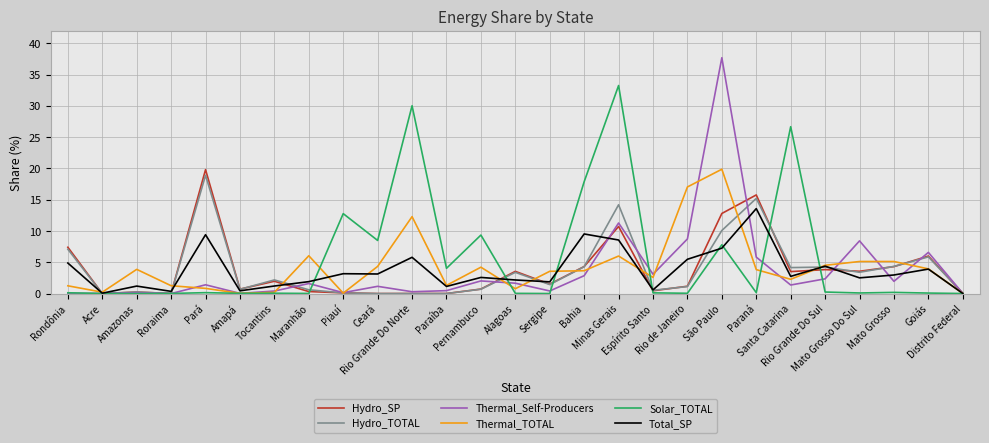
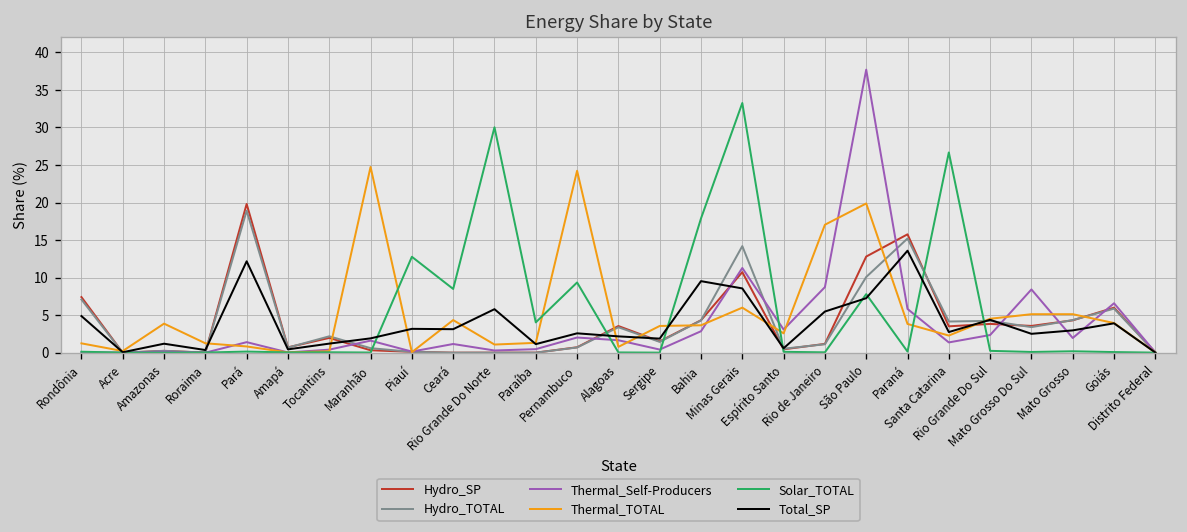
  {
    "Hydro_SP": {
      "Pará": 20,
      "Minas Gerais": 11,
      "São Paulo": 13,
      "Paraná": 16,
      "Santa Catarina": 4,
      "Rio Grande Do Sul": 4
    },
    "Hydro_TOTAL": {
      "Pará": 19,
      "Minas Gerais": 14,
      "São Paulo": 10,
      "Paraná": 15,
      "Santa Catarina": 4
    },
    "Thermal_Self-Producers": {
      "Pará": 1,
      "Ceará": 1,
      "Paraíba": 0,
      "Pernambuco": 2,
      "Alagoas": 2,
      "Sergipe": 0,
      "Bahia": 3,
      "Minas Gerais": 11,
      "Espírito Santo": 3,
      "Rio de Janeiro": 9,
      "São Paulo": 38,
      "Paraná": 6,
      "Santa Catarina": 1,
      "Rio Grande Do Sul": 2,
      "Mato Grosso Do Sul": 8,
      "Mato Grosso": 2,
      "Goiás": 7
    },
    "Thermal_TOTAL": {
      "Rondônia": 1,
      "Amazonas": 4,
      "Roraima": 1,
      "Pará": 1,
-     "Maranhão": 6,
+     "Maranhão": 25,
      "Ceará": 4,
-     "Rio Grande Do Norte": 12,
-     "Pernambuco": 4,
+     "Rio Grande Do Norte": 1,
+     "Pernambuco": 24,
      "Alagoas": 1,
      "Sergipe": 4,
      "Bahia": 4,
      "Minas Gerais": 6,
      "Espírito Santo": 3,
      "Rio de Janeiro": 17,
      "São Paulo": 20,
      "Paraná": 4,
      "Santa Catarina": 2,
      "Mato Grosso Do Sul": 5,
      "Mato Grosso": 5
    },
    "Solar_TOTAL": {
      "Pará": 0,
      "Piauí": 13,
      "Ceará": 8,
      "Rio Grande Do Norte": 30,
      "Paraíba": 4,
      "Pernambuco": 9,
      "Alagoas": 0,
      "Sergipe": 0,
      "Bahia": 18,
      "Minas Gerais": 33,
      "Rio de Janeiro": 0,
      "São Paulo": 8,
      "Paraná": 0,
      "Santa Catarina": 27,
      "Rio Grande Do Sul": 0,
      "Mato Grosso Do Sul": 0,
      "Mato Grosso": 0,
      "Goiás": 0
    },
    "Total_SP": {
      "Rondônia": 5,
      "Amazonas": 1,
-     "Pará": 9,
+     "Pará": 12,
      "Tocantins": 1,
      "Piauí": 3,
      "Ceará": 3,
      "Rio Grande Do Norte": 6,
      "Pernambuco": 3,
      "Alagoas": 2,
      "Bahia": 10,
      "Minas Gerais": 9,
      "Rio de Janeiro": 5,
      "São Paulo": 7,
      "Paraná": 14,
      "Santa Catarina": 3,
      "Mato Grosso Do Sul": 3,
      "Mato Grosso": 3
    }
  }
